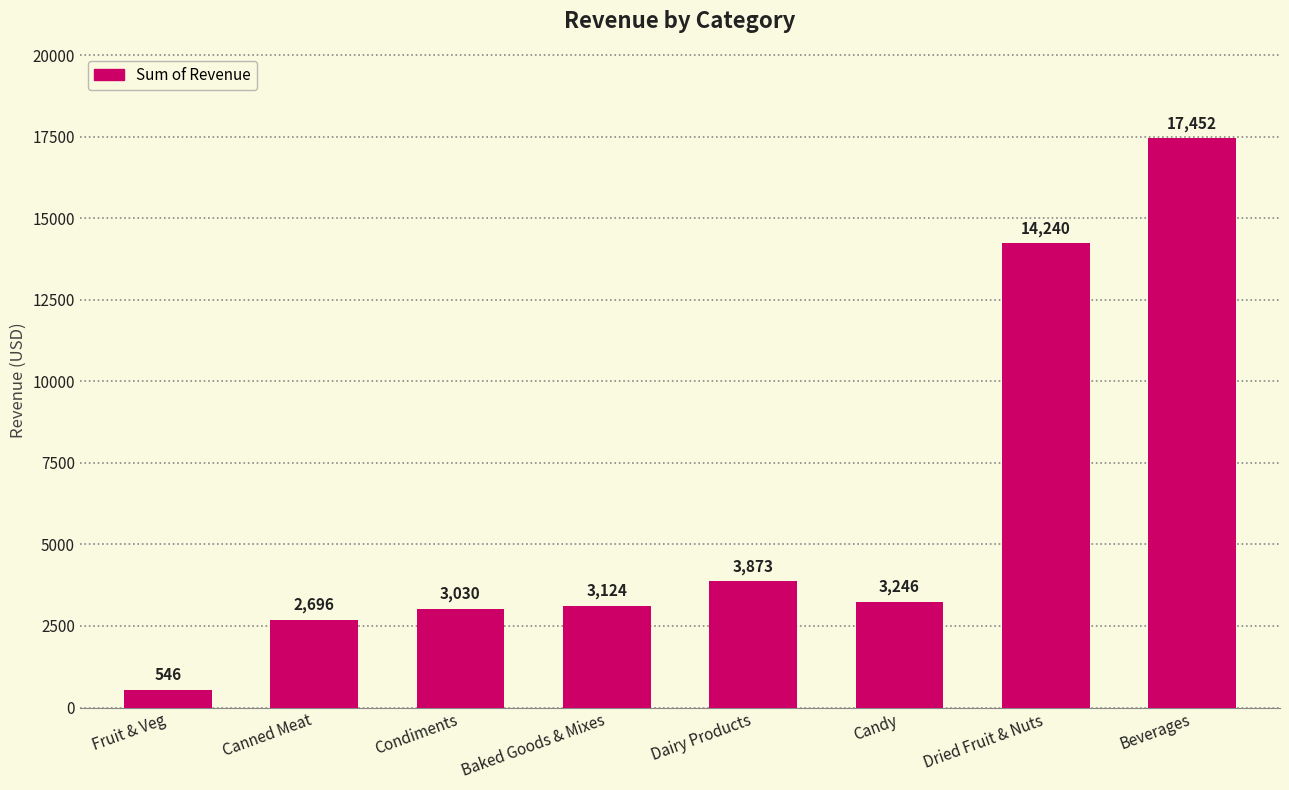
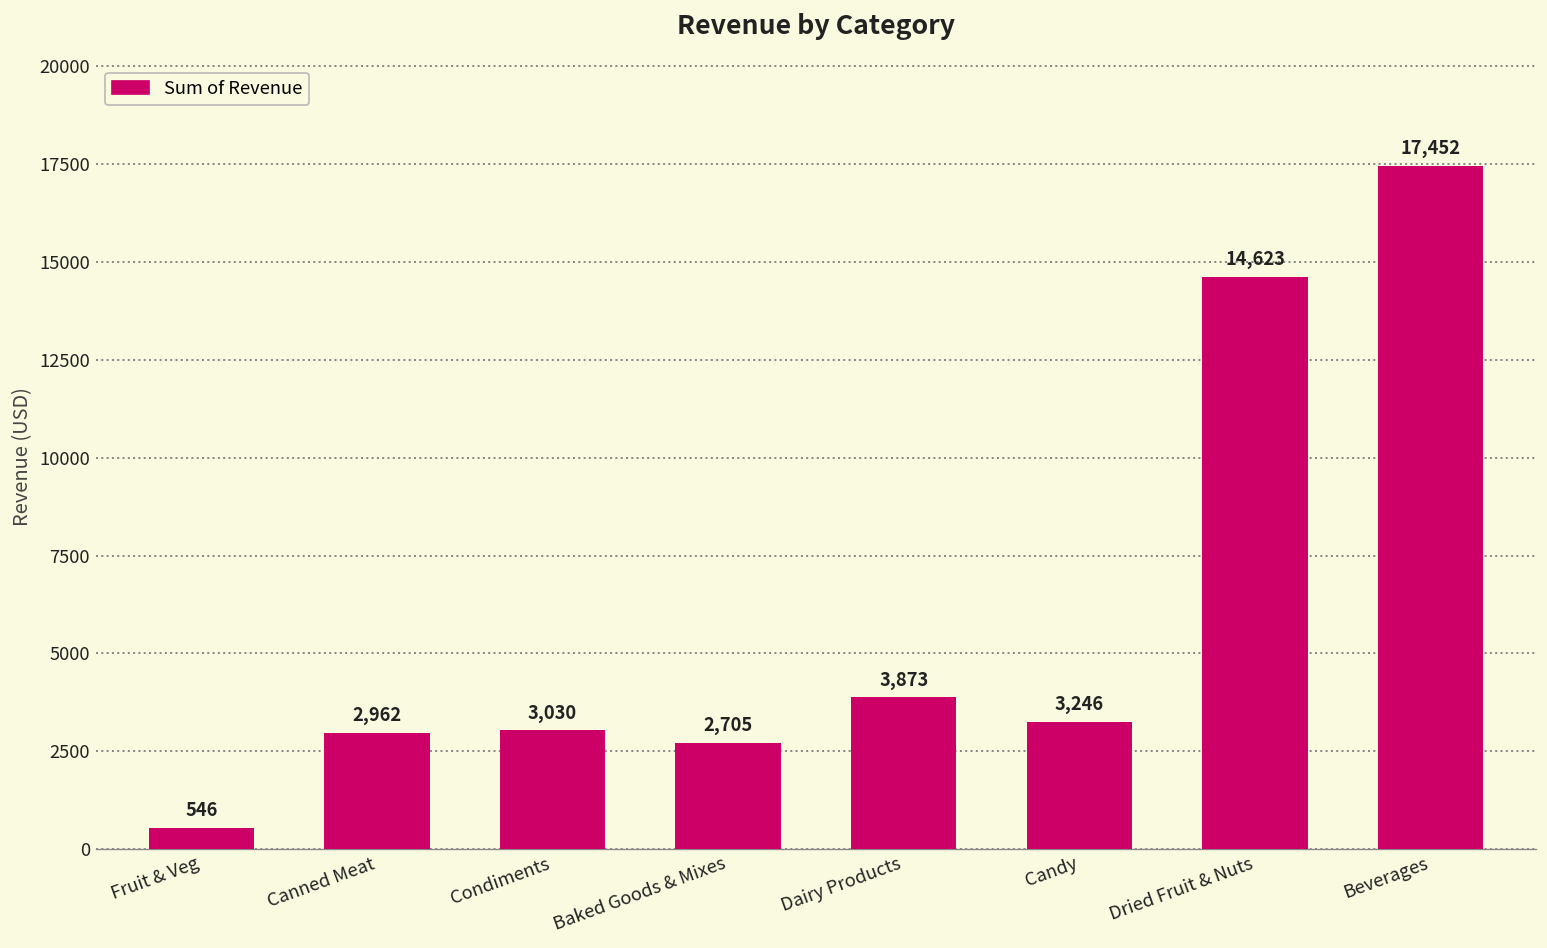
  {
    "Fruit & Veg": "546",
-   "Canned Meat": "2,696",
+   "Canned Meat": "2,962",
    "Condiments": "3,030",
-   "Baked Goods & Mixes": "3,124",
+   "Baked Goods & Mixes": "2,705",
    "Dairy Products": "3,873",
    "Candy": "3,246",
-   "Dried Fruit & Nuts": "14,240",
+   "Dried Fruit & Nuts": "14,623",
    "Beverages": "17,452"
  }
